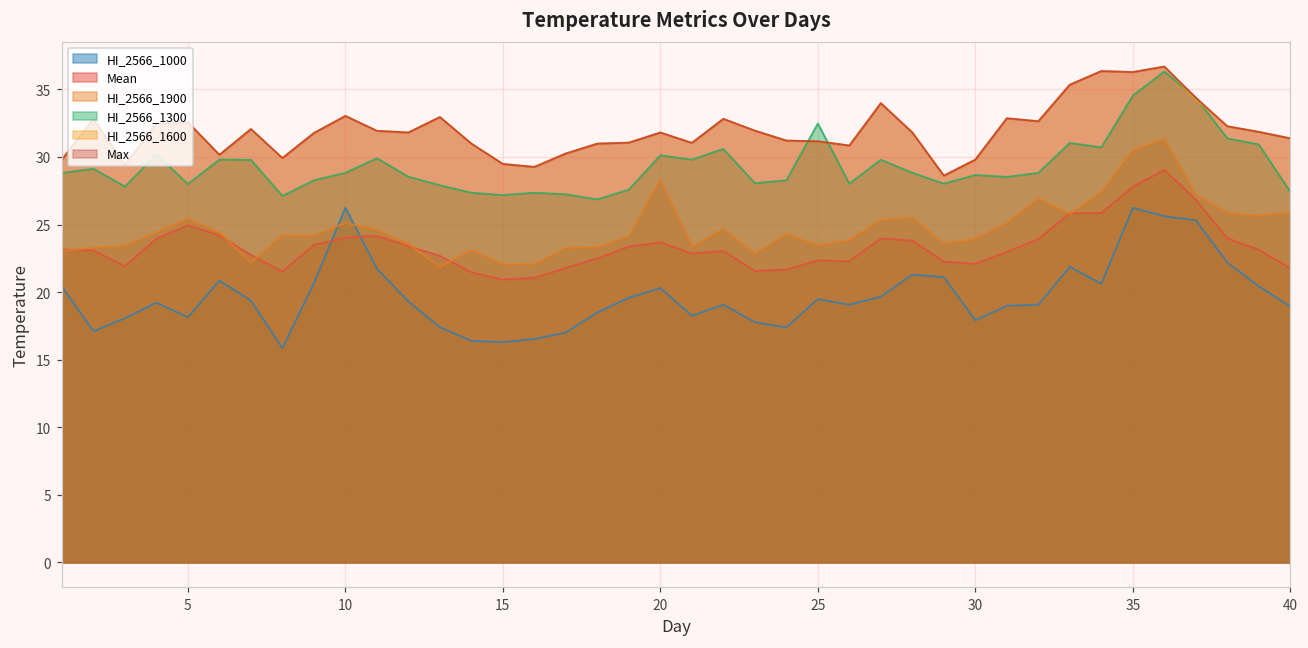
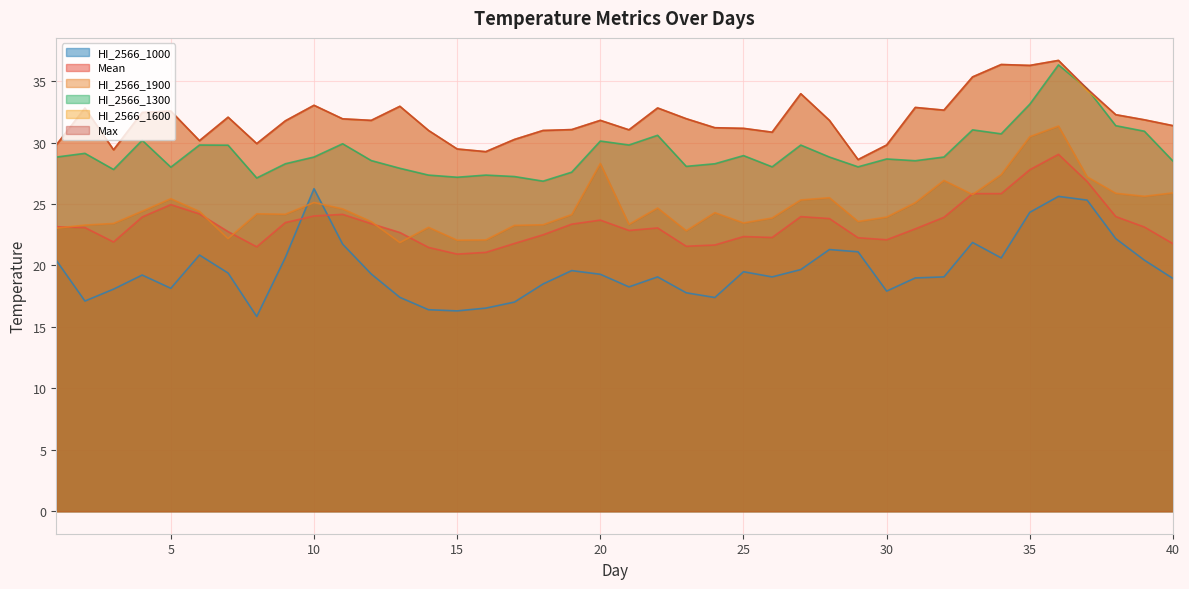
  {
    "HI_2566_1000": {
      "5": 18.1,
      "10": 26.3,
      "15": 16.3,
-     "20": 20.3,
+     "20": 19.3,
      "25": 19.5,
      "30": 17.9,
-     "35": 26.2,
+     "35": 24.3,
      "40": 18.9
    },
    "HI_2566_1300": {
      "5": 28.0,
      "10": 28.8,
      "15": 27.2,
      "20": 30.1,
-     "25": 32.5,
+     "25": 28.9,
      "30": 28.7,
-     "35": 34.5,
-     "40": 27.4
+     "35": 33.1,
+     "40": 28.5
    }
  }
